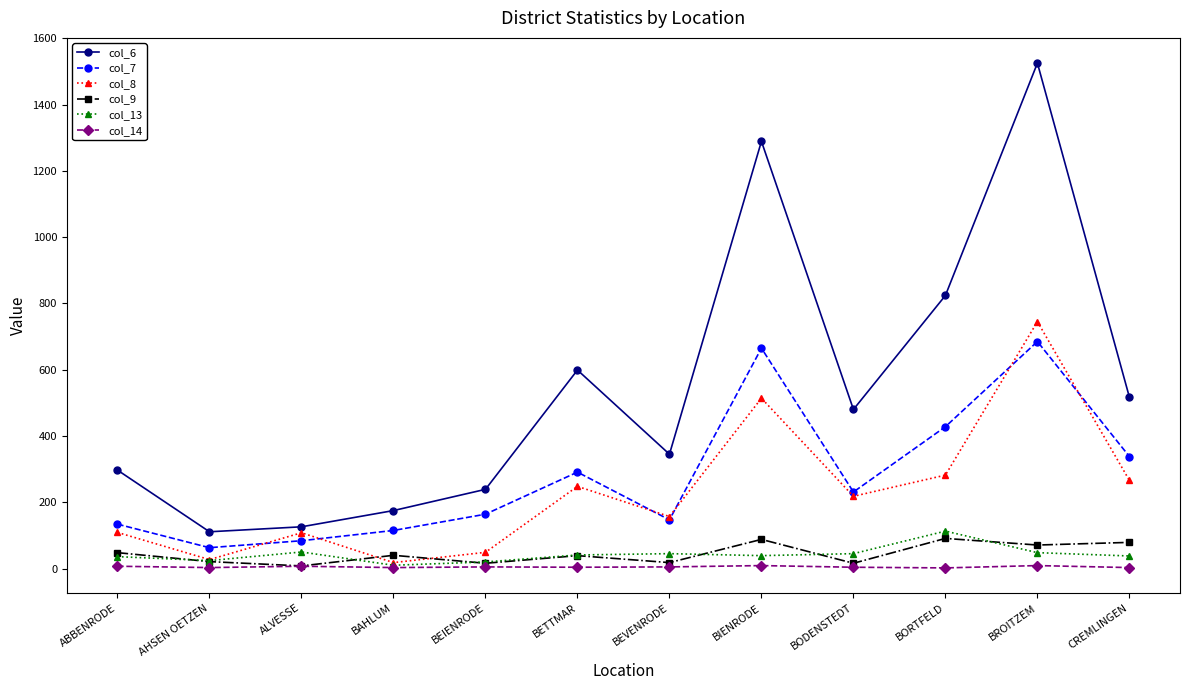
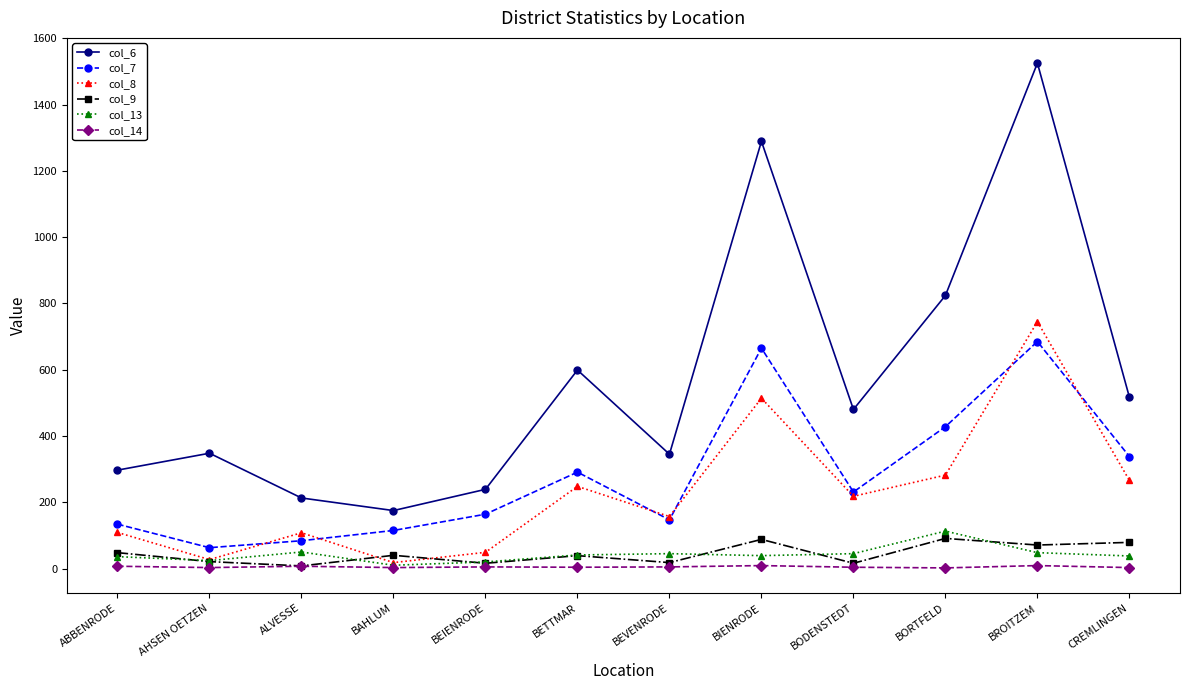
  {
    "col_6": {
      "ABBENRODE": 300,
-     "AHSEN OETZEN": 110,
-     "ALVESSE": 130,
+     "AHSEN OETZEN": 350,
+     "ALVESSE": 210,
      "BAHLUM": 180,
      "BEIENRODE": 240,
      "BETTMAR": 600,
      "BEVENRODE": 350,
      "BIENRODE": 1290,
      "BODENSTEDT": 480,
      "BORTFELD": 820,
      "BROITZEM": 1530,
      "CREMLINGEN": 520
    },
    "col_7": {
      "ABBENRODE": 130,
      "AHSEN OETZEN": 60,
      "ALVESSE": 80,
      "BAHLUM": 120,
      "BEIENRODE": 160,
      "BETTMAR": 290,
      "BEVENRODE": 150,
      "BIENRODE": 670,
      "BODENSTEDT": 230,
      "BORTFELD": 430,
      "BROITZEM": 690,
      "CREMLINGEN": 340
    },
    "col_8": {
      "ABBENRODE": 110,
      "ALVESSE": 110,
      "BAHLUM": 20,
      "BEIENRODE": 50,
      "BETTMAR": 250,
      "BEVENRODE": 160,
      "BIENRODE": 510,
      "BODENSTEDT": 220,
      "BORTFELD": 280,
      "BROITZEM": 750,
      "CREMLINGEN": 270
    },
    "col_9": {
      "ABBENRODE": 50,
      "BAHLUM": 40,
      "BEVENRODE": 20,
      "BIENRODE": 90,
      "BODENSTEDT": 20,
      "BORTFELD": 90,
      "BROITZEM": 70,
      "CREMLINGEN": 80
    },
    "col_13": {
      "ABBENRODE": 40,
      "ALVESSE": 50,
      "BEVENRODE": 50,
      "BIENRODE": 40,
      "BODENSTEDT": 50,
      "BORTFELD": 110,
      "BROITZEM": 50,
      "CREMLINGEN": 40
    },
    "col_14": {
      "ABBENRODE": 10,
      "AHSEN OETZEN": 0,
      "BEIENRODE": 10,
      "BETTMAR": 0,
      "BEVENRODE": 10,
      "BIENRODE": 10,
      "BODENSTEDT": 0,
      "BORTFELD": 0,
      "BROITZEM": 10,
      "CREMLINGEN": 0
    }
  }
